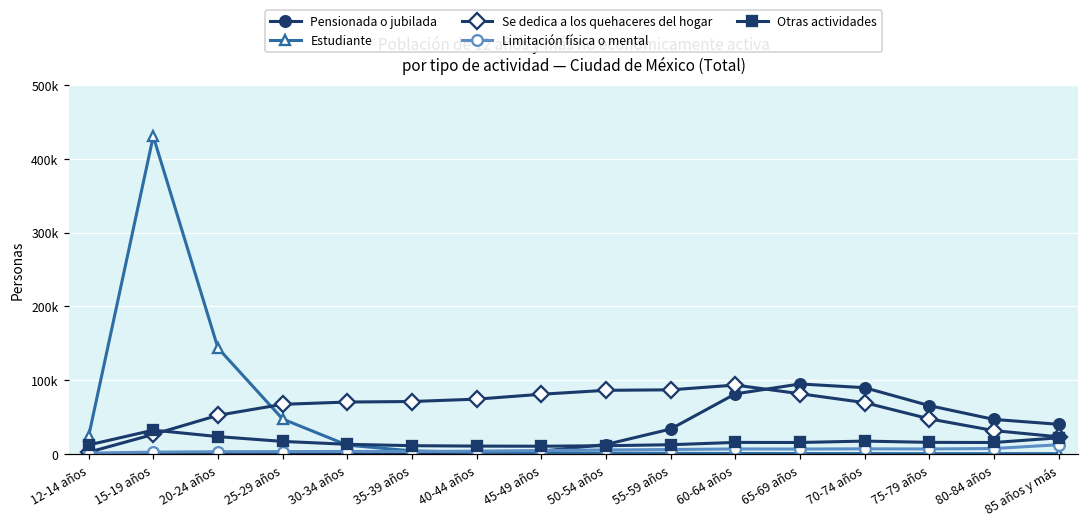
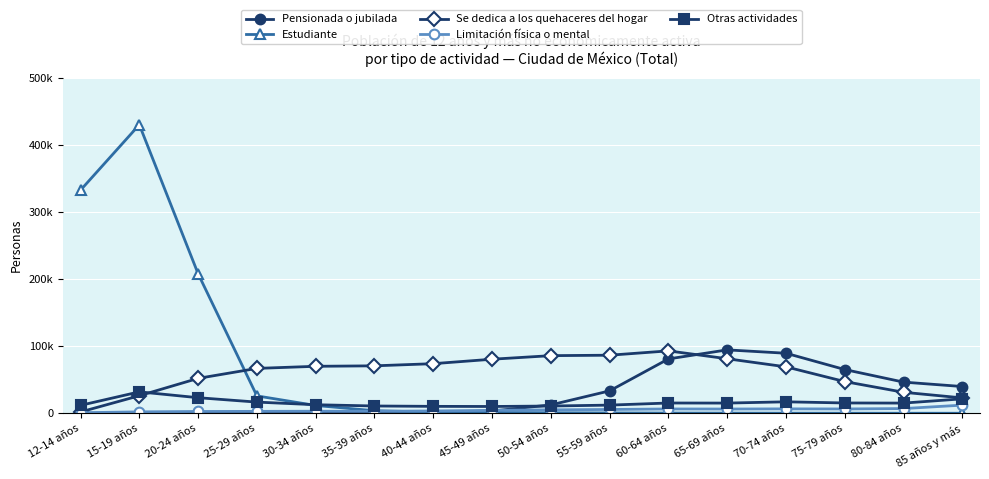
  {
    "Estudiante": {
-     "12-14 años": 20000,
+     "12-14 años": 330000,
      "15-19 años": 430000,
-     "20-24 años": 140000,
-     "25-29 años": 50000,
+     "20-24 años": 210000,
+     "25-29 años": 30000,
      "50-54 años": 0,
      "55-59 años": 0,
      "60-64 años": 0,
      "65-69 años": 0,
      "70-74 años": 0,
      "75-79 años": 0,
      "80-84 años": 0,
      "85 años y más": 0
    },
    "Limitación física o mental": {
      "50-54 años": 10000,
      "55-59 años": 10000,
      "60-64 años": 10000,
      "65-69 años": 10000,
      "70-74 años": 10000,
      "75-79 años": 10000,
      "80-84 años": 10000,
      "85 años y más": 10000
    }
  }
